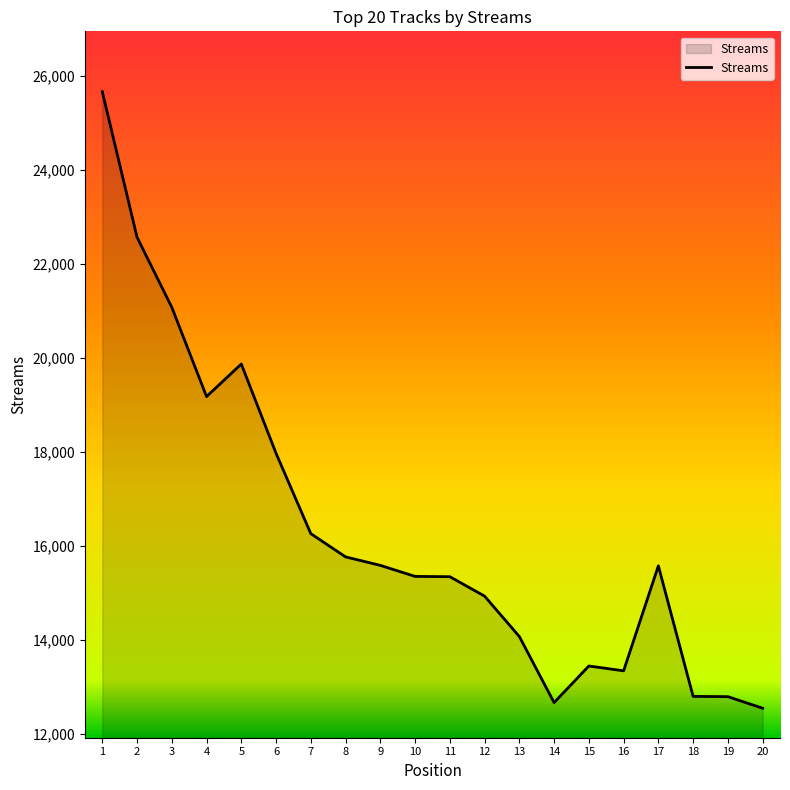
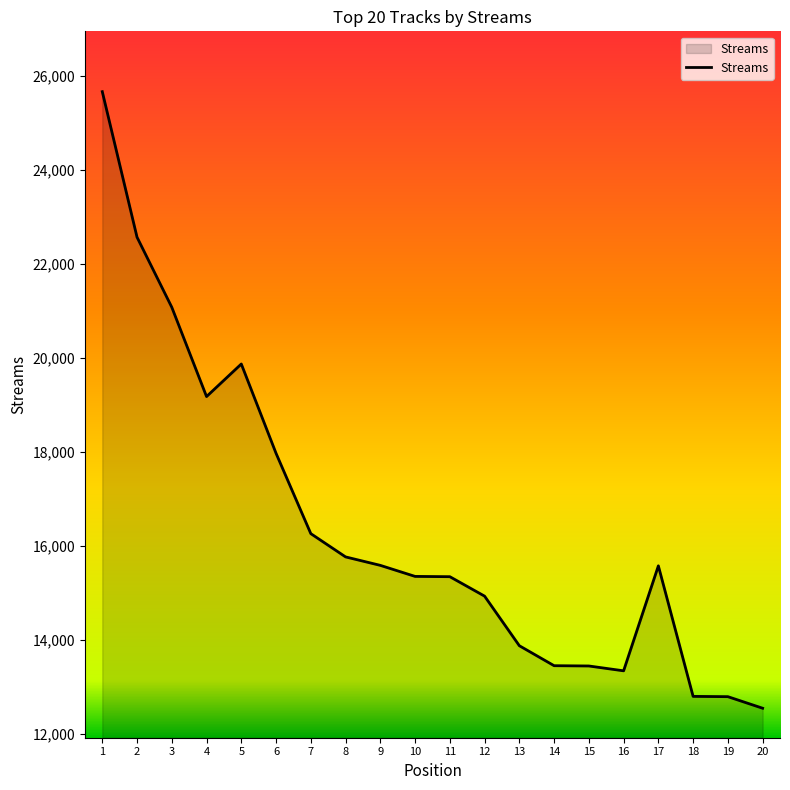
  {
    "1": "25,700",
    "2": "22,600",
    "3": "21,100",
    "4": "19,200",
    "5": "19,900",
    "6": "18,000",
    "7": "16,300",
    "8": "15,800",
    "9": "15,600",
    "10": "15,400",
    "11": "15,400",
    "12": "14,900",
-   "13": "14,100",
-   "14": "12,700",
+   "13": "13,900",
+   "14": "13,500",
    "15": "13,500",
    "16": "13,300",
    "17": "15,600",
    "18": "12,800",
    "19": "12,800",
    "20": "12,600"
  }
